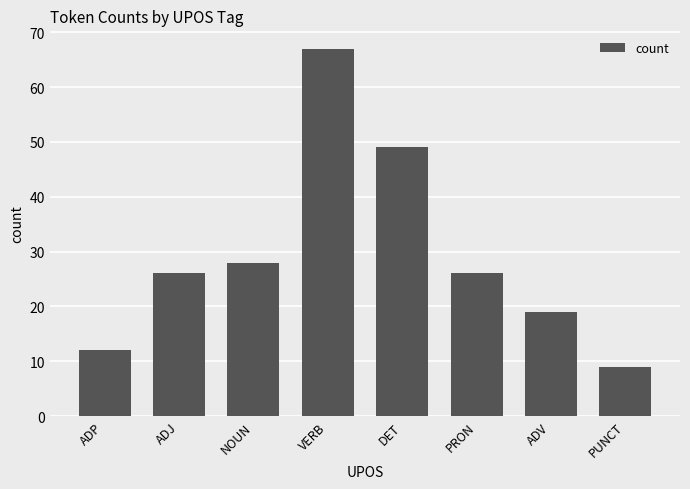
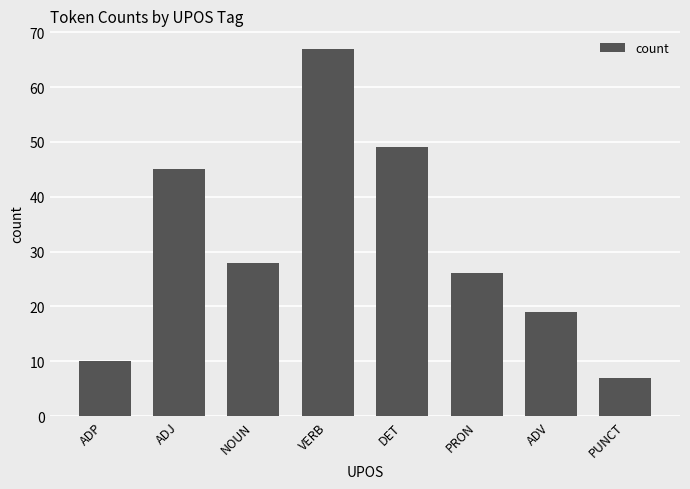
  {
-   "ADP": 12,
-   "ADJ": 26,
+   "ADP": 10,
+   "ADJ": 45,
    "NOUN": 28,
    "VERB": 67,
    "DET": 49,
    "PRON": 26,
    "ADV": 19,
-   "PUNCT": 9
+   "PUNCT": 7
  }
